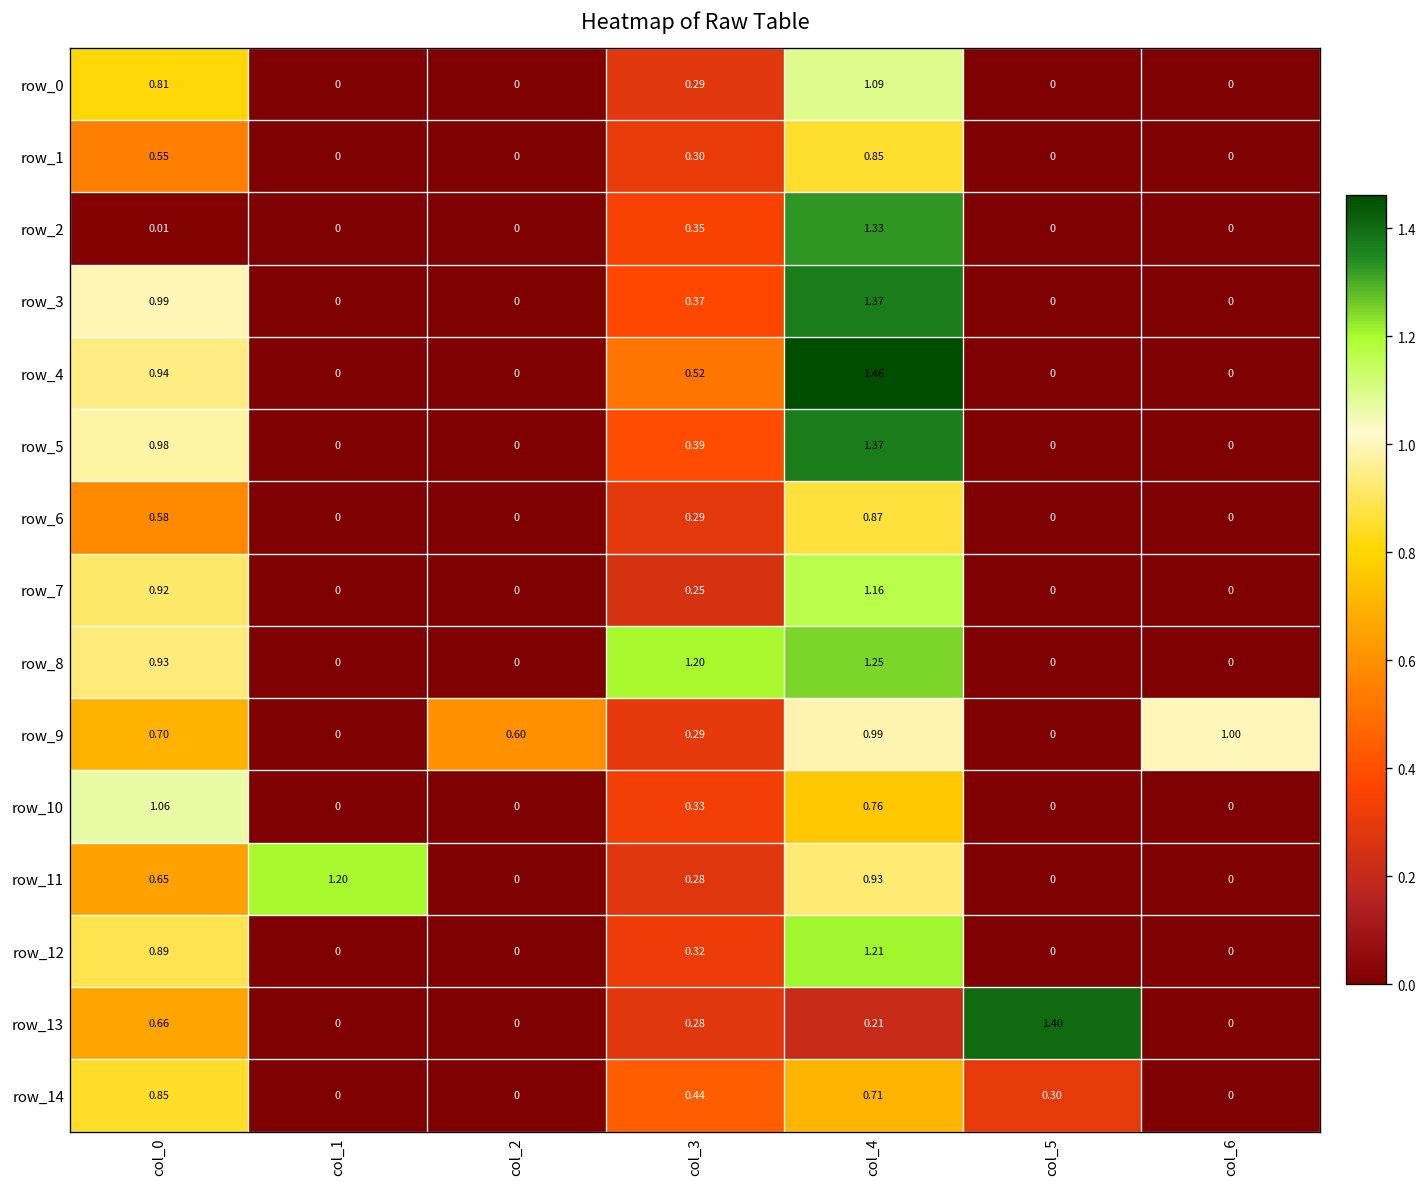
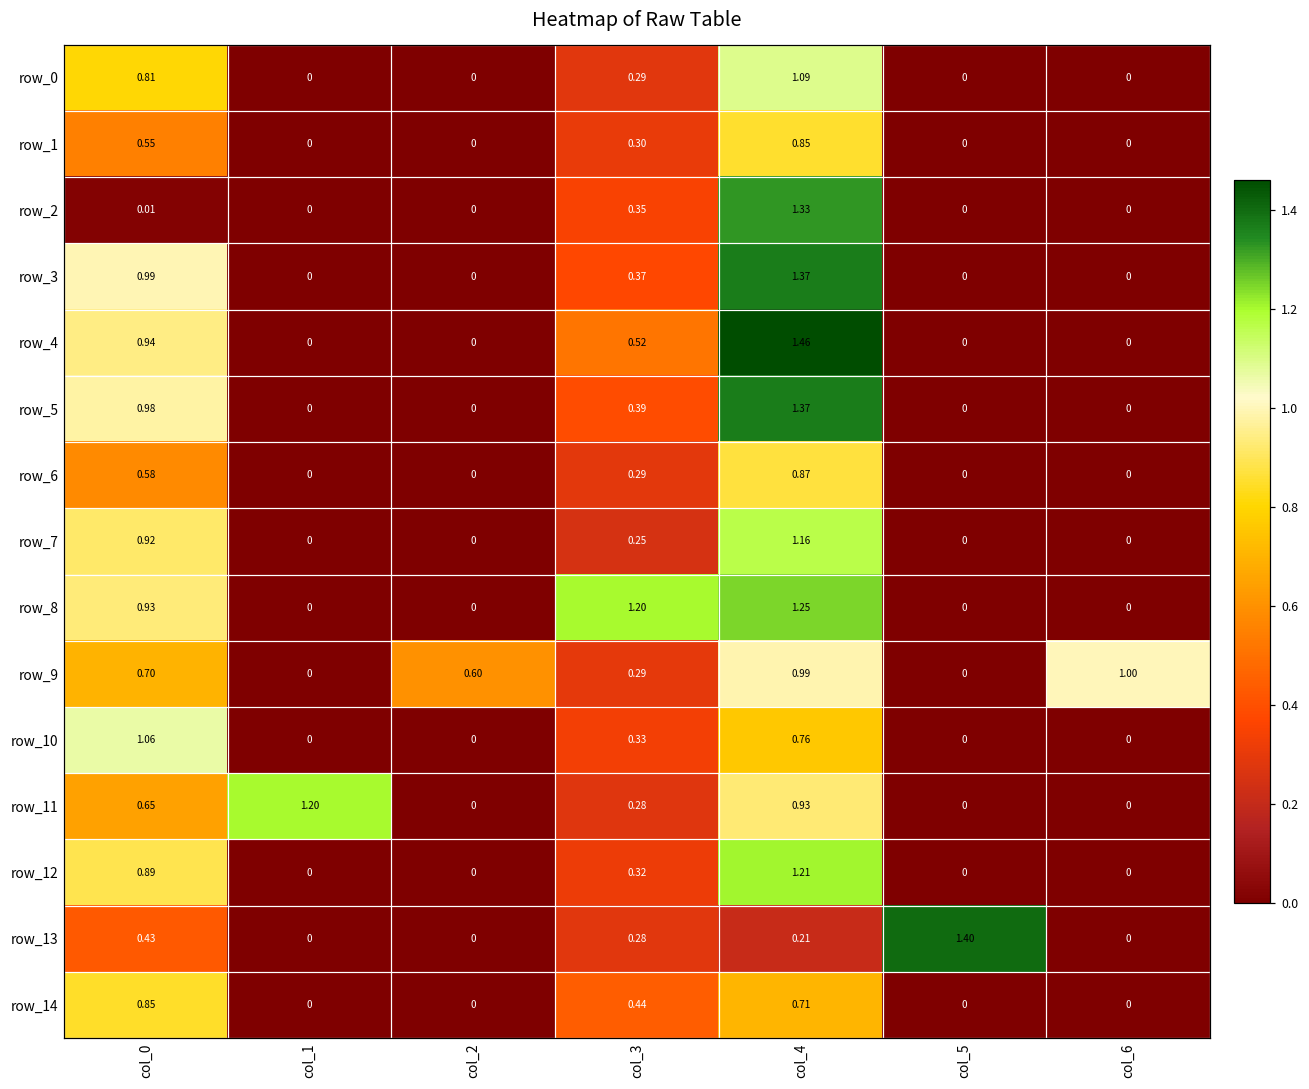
  {
    "row_0": {
      "col_0": 0.81,
      "col_1": 0,
      "col_2": 0,
      "col_3": 0.29,
      "col_4": 1.09,
      "col_5": 0,
      "col_6": 0
    },
    "row_1": {
      "col_0": 0.55,
      "col_1": 0,
      "col_2": 0,
      "col_3": 0.30,
      "col_4": 0.85,
      "col_5": 0,
      "col_6": 0
    },
    "row_2": {
      "col_0": 0.01,
      "col_1": 0,
      "col_2": 0,
      "col_3": 0.35,
      "col_4": 1.33,
      "col_5": 0,
      "col_6": 0
    },
    "row_3": {
      "col_0": 0.99,
      "col_1": 0,
      "col_2": 0,
      "col_3": 0.37,
      "col_4": 1.37,
      "col_5": 0,
      "col_6": 0
    },
    "row_4": {
      "col_0": 0.94,
      "col_1": 0,
      "col_2": 0,
      "col_3": 0.52,
      "col_4": 1.46,
      "col_5": 0,
      "col_6": 0
    },
    "row_5": {
      "col_0": 0.98,
      "col_1": 0,
      "col_2": 0,
      "col_3": 0.39,
      "col_4": 1.37,
      "col_5": 0,
      "col_6": 0
    },
    "row_6": {
      "col_0": 0.58,
      "col_1": 0,
      "col_2": 0,
      "col_3": 0.29,
      "col_4": 0.87,
      "col_5": 0,
      "col_6": 0
    },
    "row_7": {
      "col_0": 0.92,
      "col_1": 0,
      "col_2": 0,
      "col_3": 0.25,
      "col_4": 1.16,
      "col_5": 0,
      "col_6": 0
    },
    "row_8": {
      "col_0": 0.93,
      "col_1": 0,
      "col_2": 0,
      "col_3": 1.20,
      "col_4": 1.25,
      "col_5": 0,
      "col_6": 0
    },
    "row_9": {
      "col_0": 0.70,
      "col_1": 0,
      "col_2": 0.60,
      "col_3": 0.29,
      "col_4": 0.99,
      "col_5": 0,
      "col_6": 1.00
    },
    "row_10": {
      "col_0": 1.06,
      "col_1": 0,
      "col_2": 0,
      "col_3": 0.33,
      "col_4": 0.76,
      "col_5": 0,
      "col_6": 0
    },
    "row_11": {
      "col_0": 0.65,
      "col_1": 1.20,
      "col_2": 0,
      "col_3": 0.28,
      "col_4": 0.93,
      "col_5": 0,
      "col_6": 0
    },
    "row_12": {
      "col_0": 0.89,
      "col_1": 0,
      "col_2": 0,
      "col_3": 0.32,
      "col_4": 1.21,
      "col_5": 0,
      "col_6": 0
    },
    "row_13": {
-     "col_0": 0.66,
+     "col_0": 0.43,
      "col_1": 0,
      "col_2": 0,
      "col_3": 0.28,
      "col_4": 0.21,
      "col_5": 1.40,
      "col_6": 0
    },
    "row_14": {
      "col_0": 0.85,
      "col_1": 0,
      "col_2": 0,
      "col_3": 0.44,
      "col_4": 0.71,
-     "col_5": 0.30,
+     "col_5": 0,
      "col_6": 0
    }
  }
